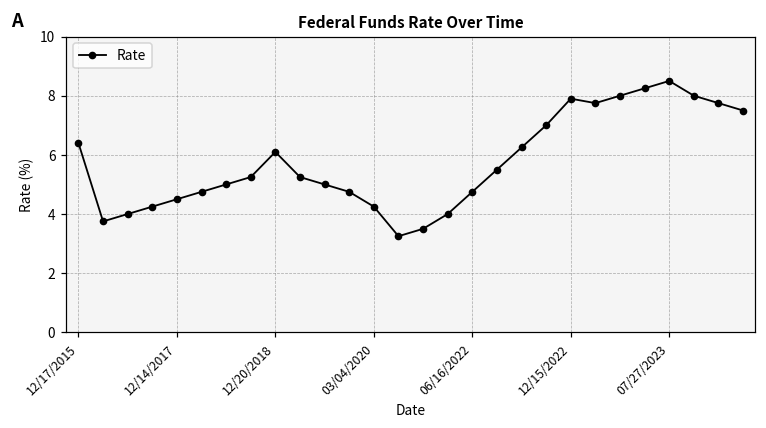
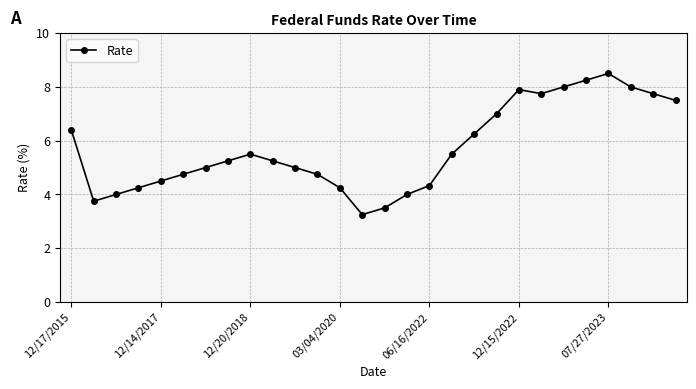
  {
    "12/17/2015": 6.4,
    "12/14/2017": 4.5,
-   "12/20/2018": 6.1,
+   "12/20/2018": 5.5,
    "03/04/2020": 4.3,
-   "06/16/2022": 4.8,
+   "06/16/2022": 4.3,
    "12/15/2022": 7.9,
    "07/27/2023": 8.5
  }
